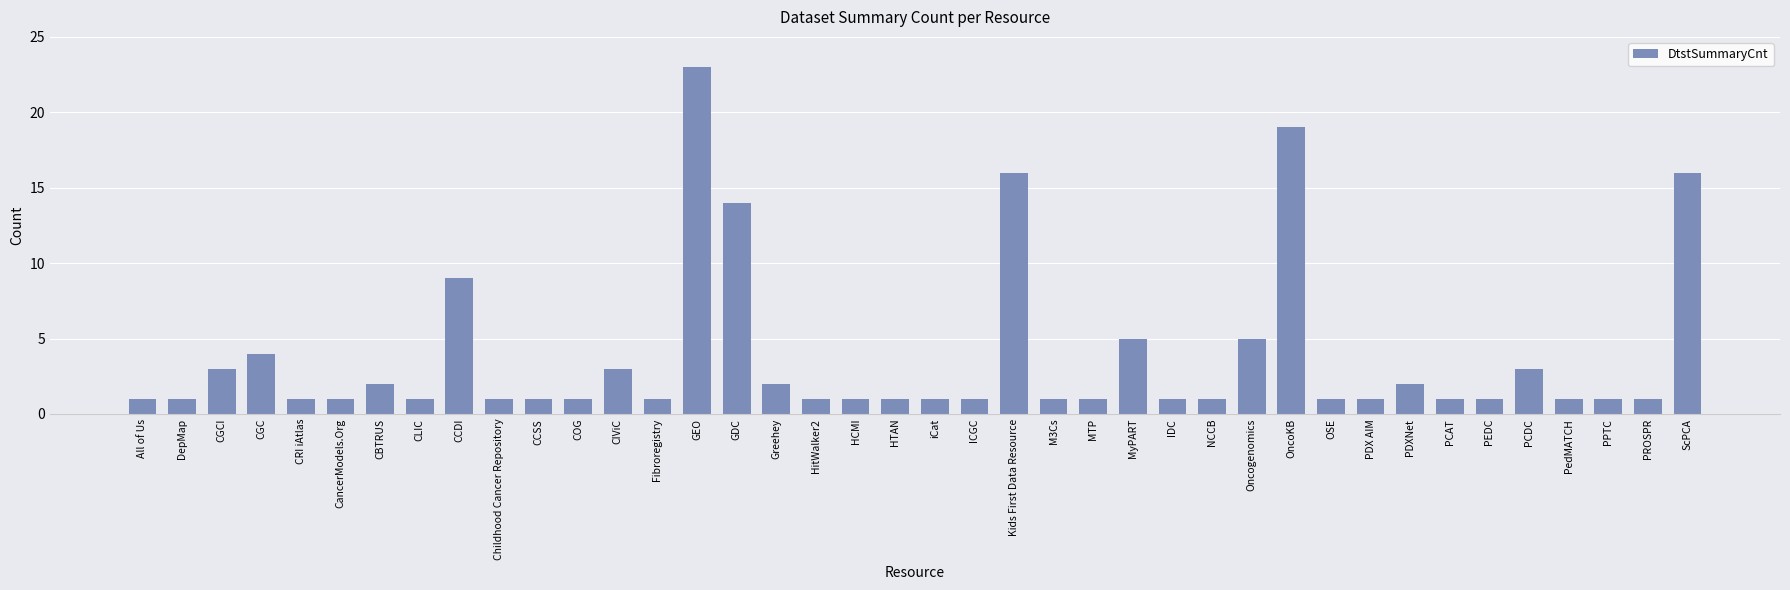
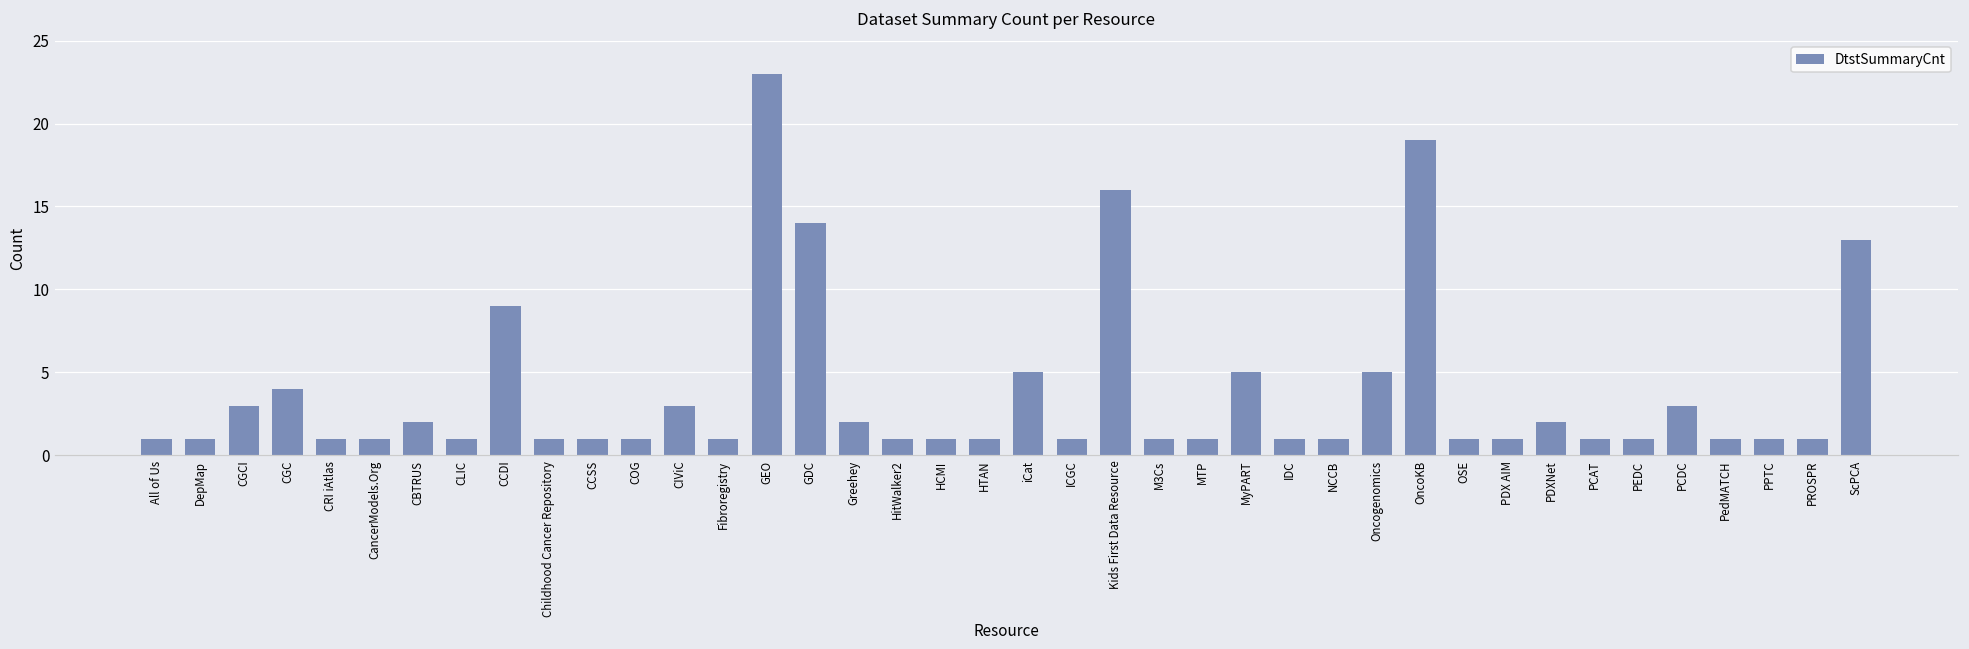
  {
    "All of Us": 1,
    "DepMap": 1,
    "CGCI": 3,
    "CGC": 4,
    "CRI iAtlas": 1,
    "CancerModels.Org": 1,
    "CBTRUS": 2,
    "CLIC": 1,
    "CCDI": 9,
    "Childhood Cancer Repository": 1,
    "CCSS": 1,
    "COG": 1,
    "CIViC": 3,
    "Fibroregistry": 1,
    "GEO": 23,
    "GDC": 14,
    "Greehey": 2,
    "HitWalker2": 1,
    "HCMI": 1,
    "HTAN": 1,
-   "iCat": 1,
+   "iCat": 5,
    "ICGC": 1,
    "Kids First Data Resource": 16,
    "M3Cs": 1,
    "MTP": 1,
    "MyPART": 5,
    "IDC": 1,
    "NCCB": 1,
    "Oncogenomics": 5,
    "OncoKB": 19,
    "OSE": 1,
    "PDX AIM": 1,
    "PDXNet": 2,
    "PCAT": 1,
    "PEDC": 1,
    "PCDC": 3,
    "PedMATCH": 1,
    "PPTC": 1,
    "PROSPR": 1,
-   "ScPCA": 16
+   "ScPCA": 13
  }
